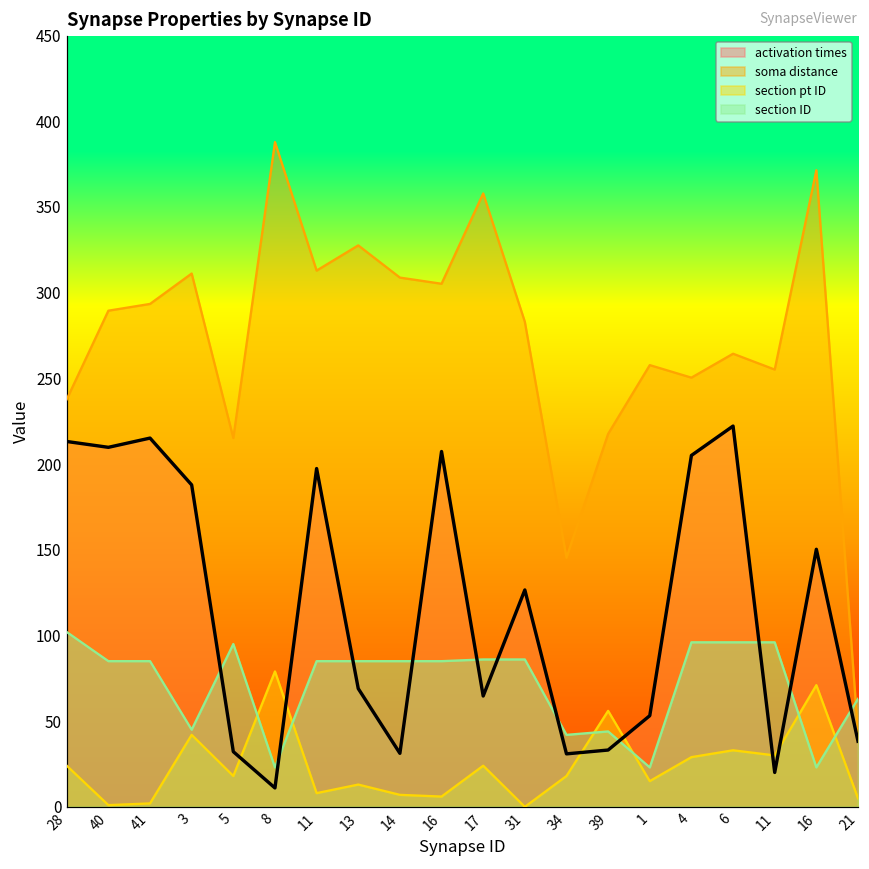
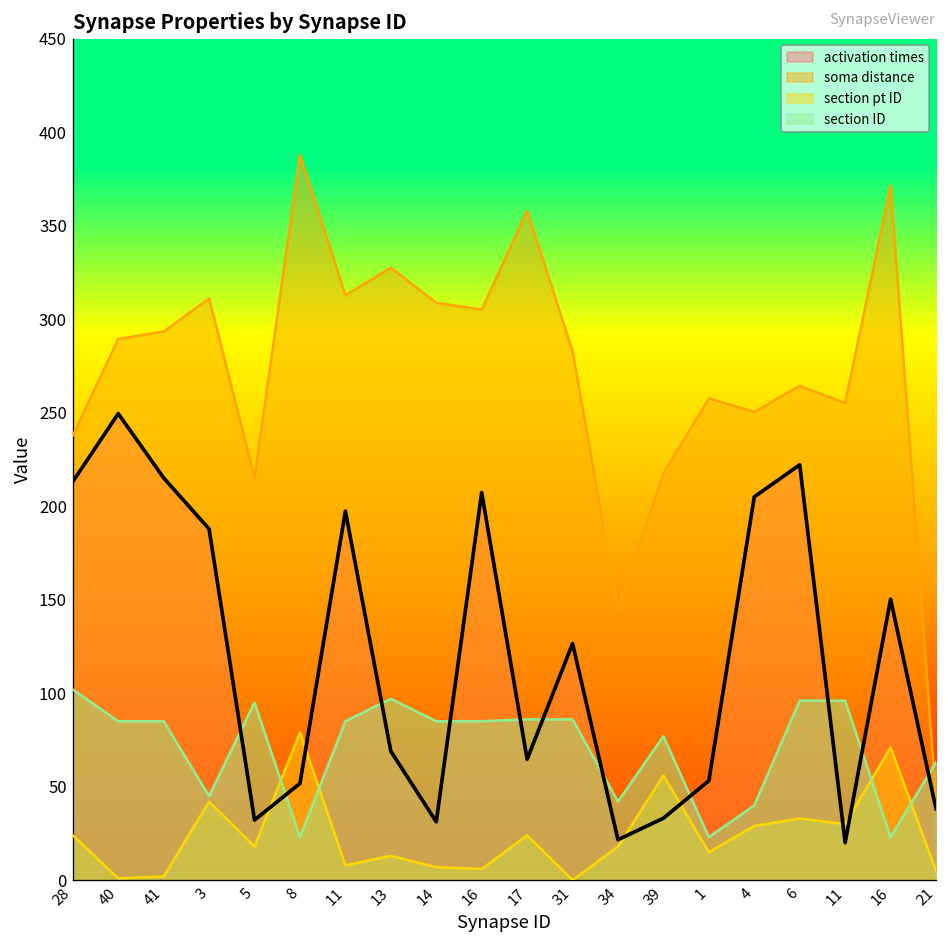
  {
    "activation times": {
      "28": 213,
-     "40": 210,
+     "40": 250,
      "41": 215,
      "3": 188,
      "5": 32,
-     "8": 11,
+     "8": 52,
      "13": 69,
      "14": 31,
      "17": 65,
      "31": 127,
-     "34": 31,
+     "34": 22,
      "39": 33,
      "1": 53,
      "4": 205,
      "6": 222,
      "21": 38
    },
    "section ID": {
      "28": 102,
      "40": 85,
      "41": 85,
      "3": 45,
      "5": 95,
      "8": 23,
-     "13": 85,
+     "13": 97,
      "14": 85,
      "17": 86,
      "31": 86,
      "34": 42,
-     "39": 44,
+     "39": 77,
      "1": 23,
-     "4": 96,
+     "4": 40,
      "6": 96,
      "21": 63
    }
  }
